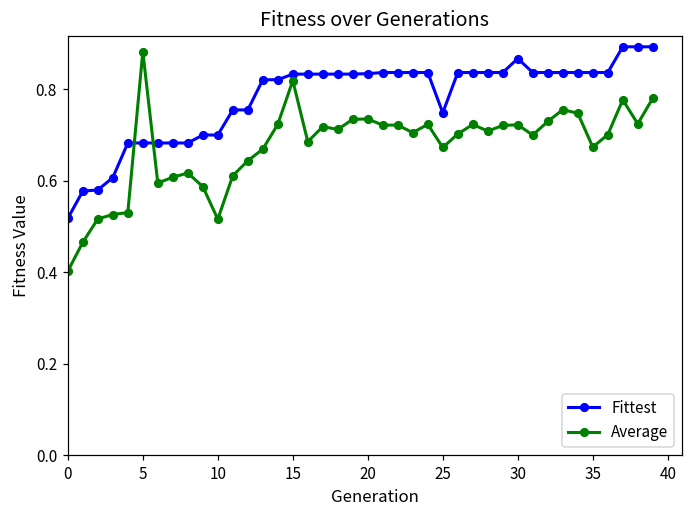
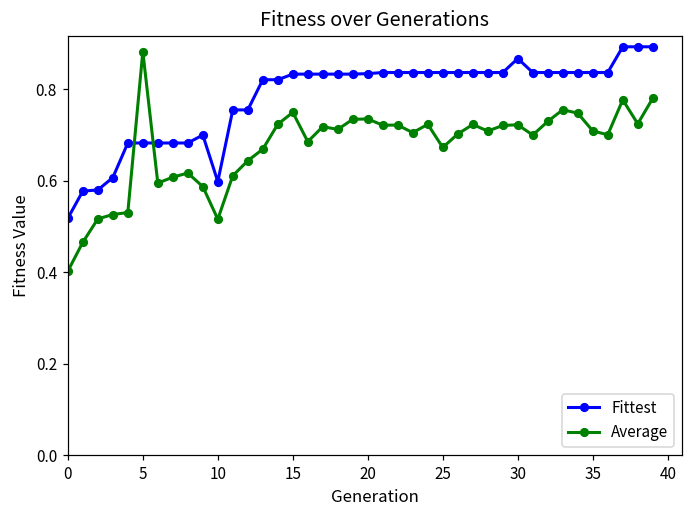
  {
    "Fittest": {
      "0": 0.52,
      "5": 0.68,
-     "10": 0.70,
+     "10": 0.60,
      "15": 0.83,
      "20": 0.83,
-     "25": 0.75,
+     "25": 0.84,
      "30": 0.87,
      "35": 0.84
    },
    "Average": {
      "0": 0.40,
      "5": 0.88,
      "10": 0.52,
-     "15": 0.82,
+     "15": 0.75,
      "20": 0.73,
      "25": 0.67,
      "30": 0.72,
-     "35": 0.67
+     "35": 0.71
    }
  }
